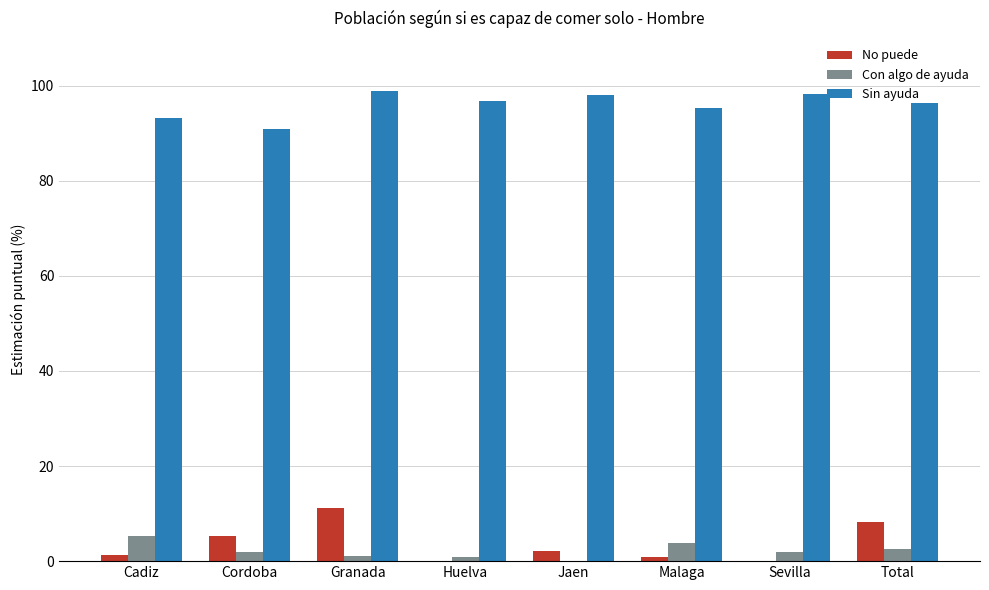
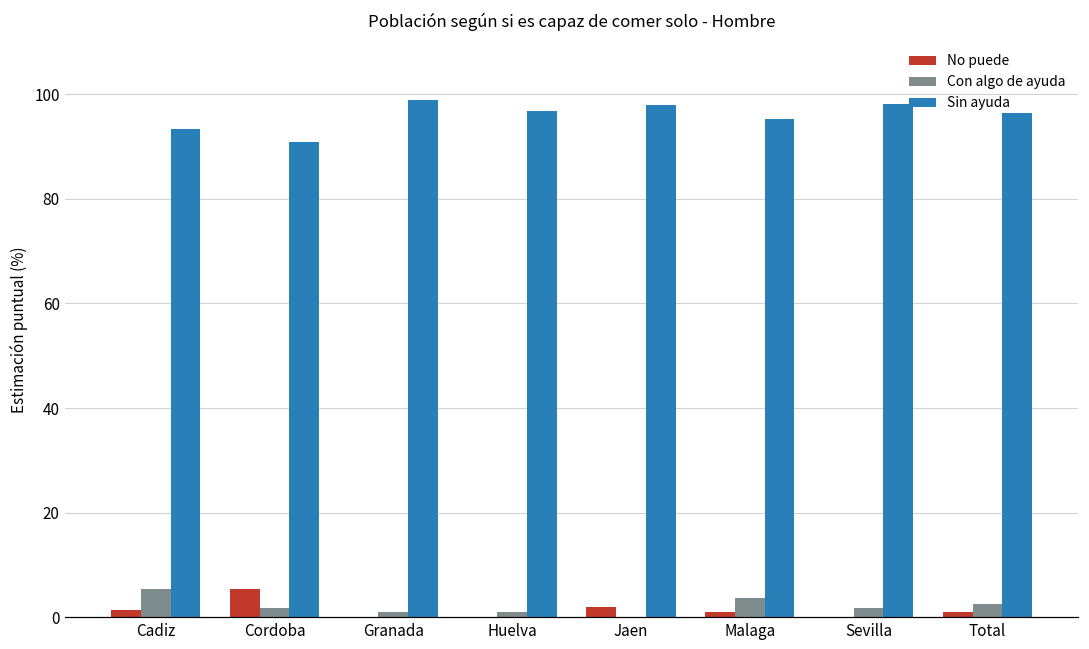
  {
    "No puede": {
      "Cadiz": 1,
      "Cordoba": 5,
-     "Granada": 11,
+     "Granada": 0,
      "Huelva": 0,
      "Jaen": 2,
      "Malaga": 1,
      "Sevilla": 0,
-     "Total": 8
+     "Total": 1
    },
    "Con algo de ayuda": {
      "Cadiz": 5,
      "Cordoba": 2,
      "Granada": 1,
      "Huelva": 1,
      "Jaen": 0,
      "Malaga": 4,
      "Sevilla": 2,
      "Total": 2
    },
    "Sin ayuda": {
      "Cadiz": 93,
      "Cordoba": 91,
      "Granada": 99,
      "Huelva": 97,
      "Jaen": 98,
      "Malaga": 95,
      "Sevilla": 98,
      "Total": 96
    }
  }
